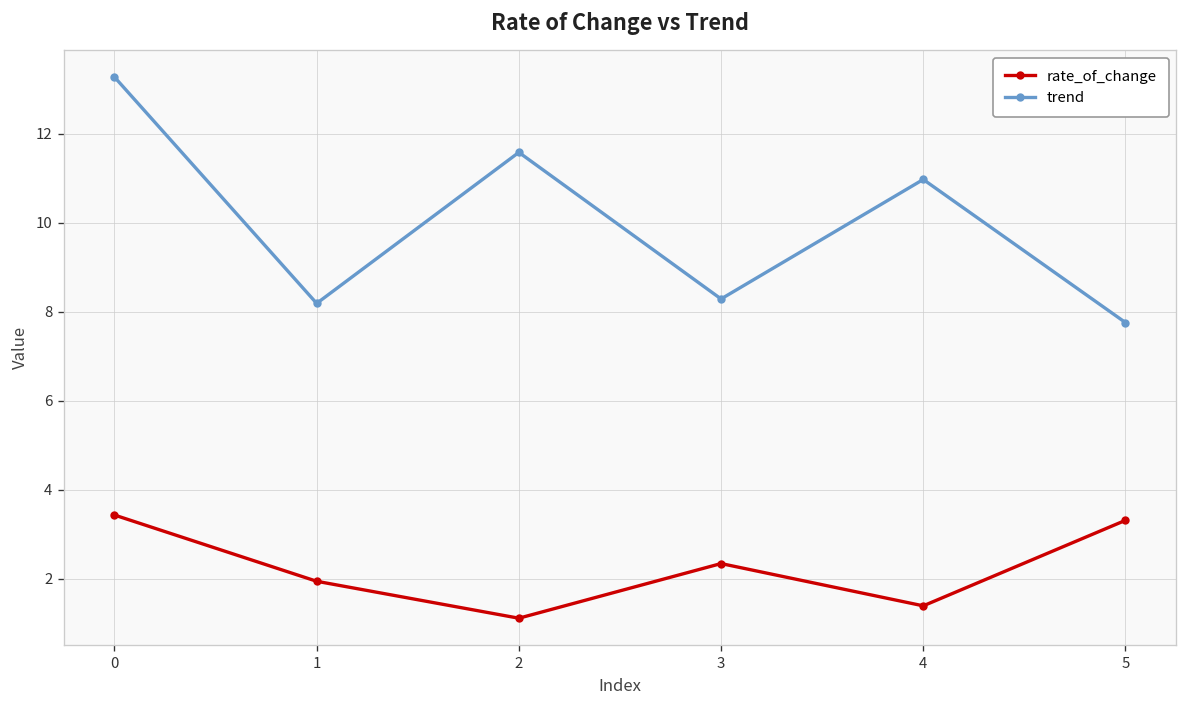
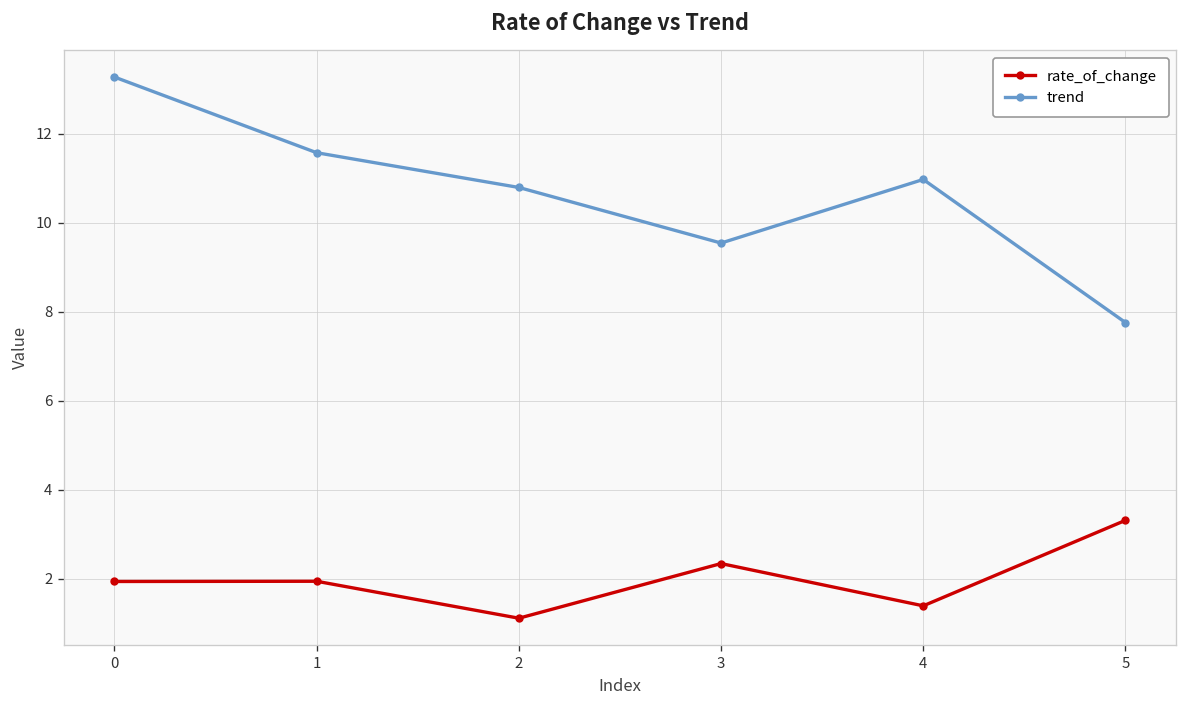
  {
    "rate_of_change": {
-     "0": 3.4,
+     "0": 1.9,
      "1": 1.9,
      "2": 1.1,
      "3": 2.3,
      "4": 1.4,
      "5": 3.3
    },
    "trend": {
      "0": 13.3,
-     "1": 8.2,
-     "2": 11.6,
-     "3": 8.3,
+     "1": 11.6,
+     "2": 10.8,
+     "3": 9.5,
      "4": 11.0,
      "5": 7.8
    }
  }
